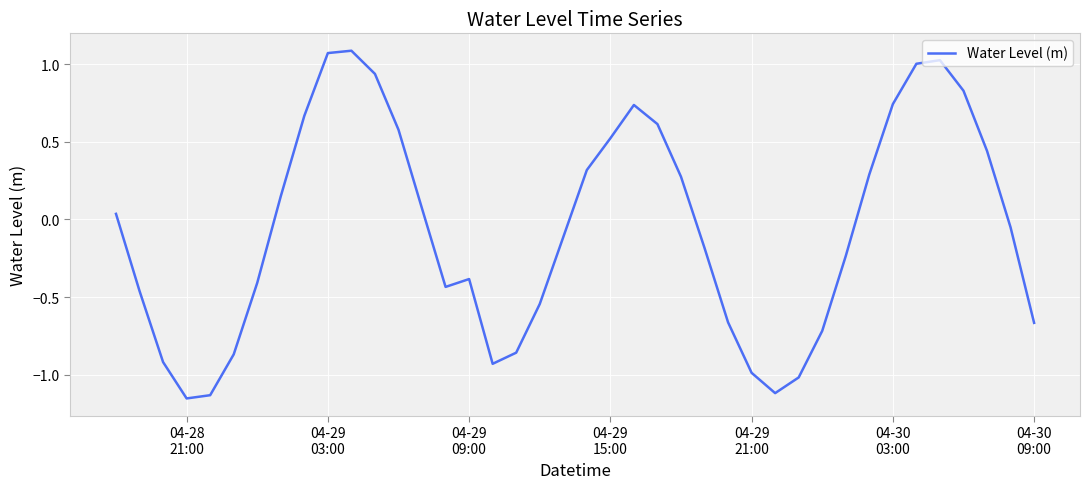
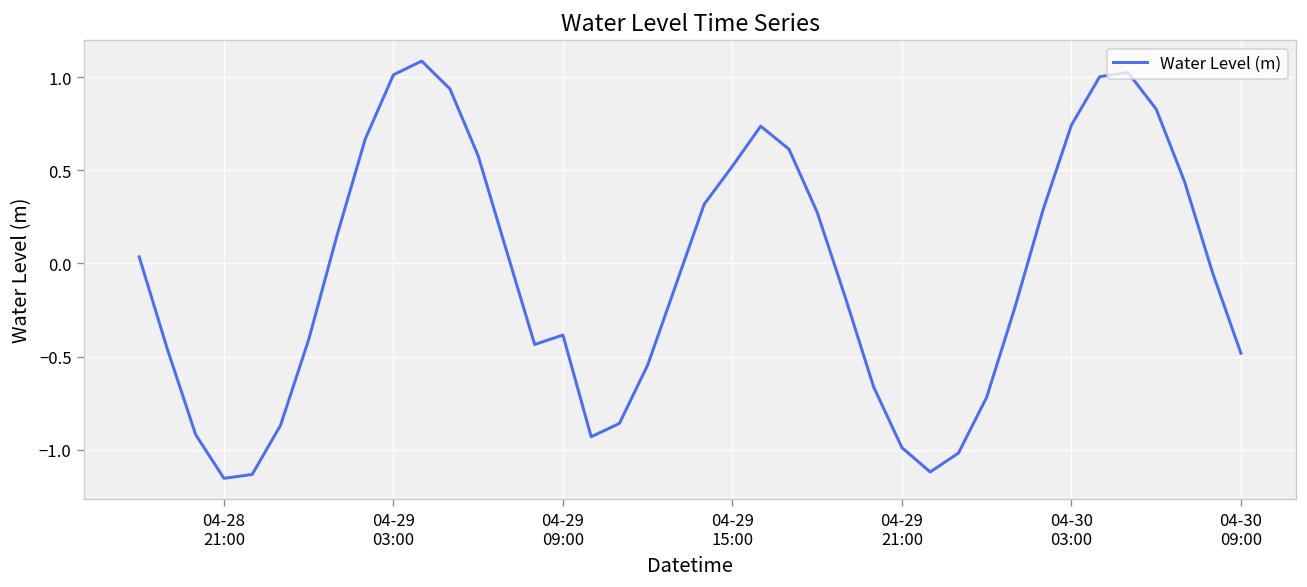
  {
    "04-28 21:00": -1.15,
-   "04-29 03:00": 1.07,
+   "04-29 03:00": 1.01,
    "04-29 09:00": -0.38,
    "04-29 15:00": 0.52,
    "04-29 21:00": -0.99,
    "04-30 03:00": 0.74,
-   "04-30 09:00": -0.67
+   "04-30 09:00": -0.48
  }
